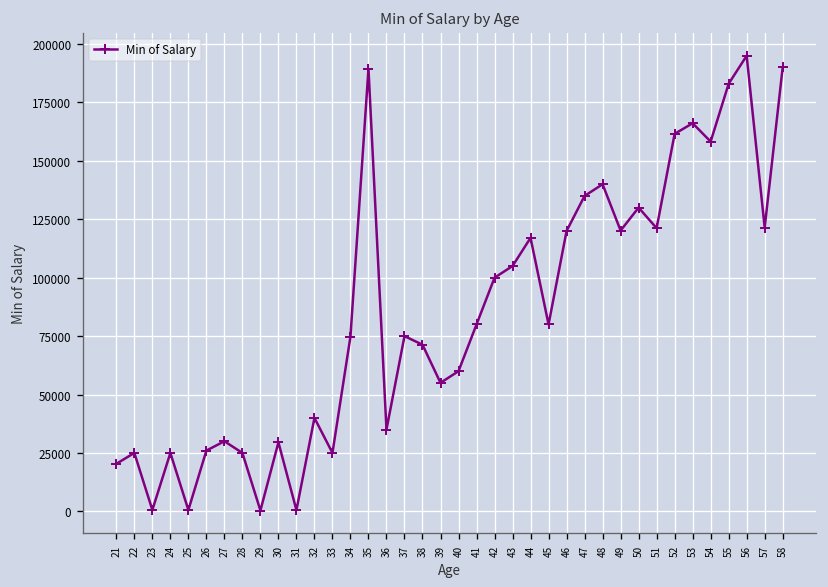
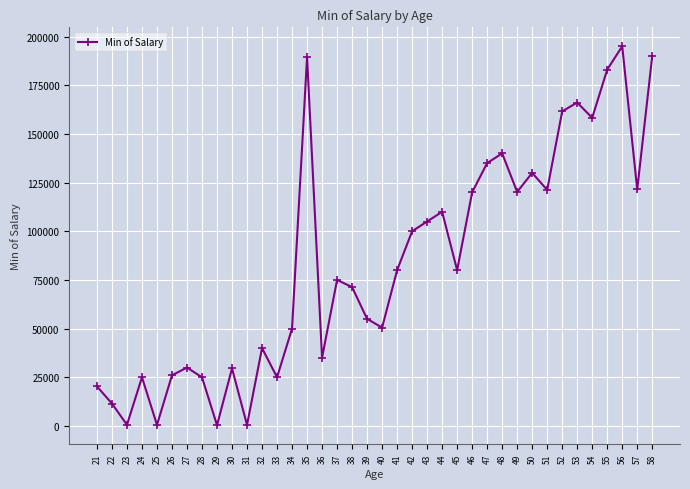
  {
    "21": 20000,
-   "22": 25000,
+   "22": 11000,
    "23": 1000,
    "24": 25000,
    "25": 1000,
    "26": 26000,
    "27": 30000,
    "28": 25000,
    "29": 0,
    "30": 30000,
    "31": 1000,
    "32": 40000,
    "33": 25000,
-   "34": 75000,
+   "34": 50000,
    "35": 189000,
    "36": 35000,
    "37": 75000,
    "38": 71000,
    "39": 55000,
-   "40": 60000,
+   "40": 51000,
    "41": 80000,
    "42": 100000,
    "43": 105000,
-   "44": 117000,
+   "44": 110000,
    "45": 80000,
    "46": 120000,
    "47": 135000,
    "48": 140000,
    "49": 120000,
    "50": 130000,
    "51": 121000,
    "52": 162000,
    "53": 166000,
    "54": 158000,
    "55": 183000,
    "56": 195000,
    "57": 121000,
    "58": 190000
  }
